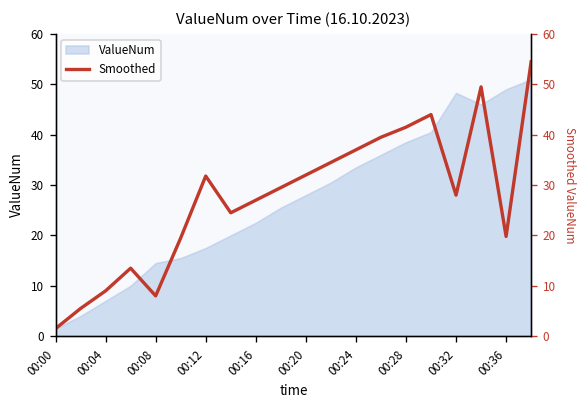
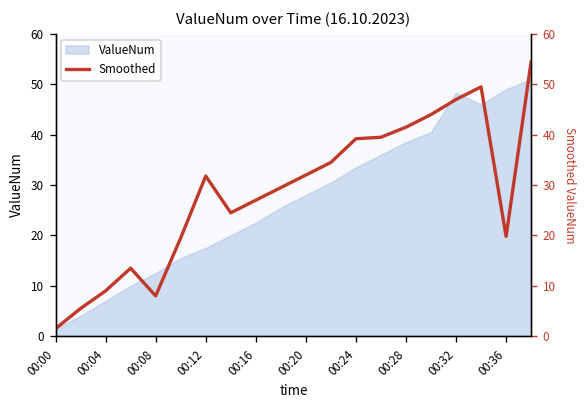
  {
    "ValueNum": {
      "00:00": 2,
      "00:04": 7,
-     "00:08": 15,
+     "00:08": 13,
      "00:12": 18,
      "00:16": 23,
      "00:20": 28,
      "00:24": 34,
      "00:28": 39,
      "00:32": 48,
      "00:36": 49
    },
    "Smoothed": {
      "00:00": 2,
      "00:04": 9,
      "00:08": 8,
      "00:12": 32,
      "00:16": 27,
      "00:20": 32,
-     "00:24": 37,
+     "00:24": 39,
      "00:28": 42,
-     "00:32": 28,
+     "00:32": 47,
      "00:36": 20
    }
  }
